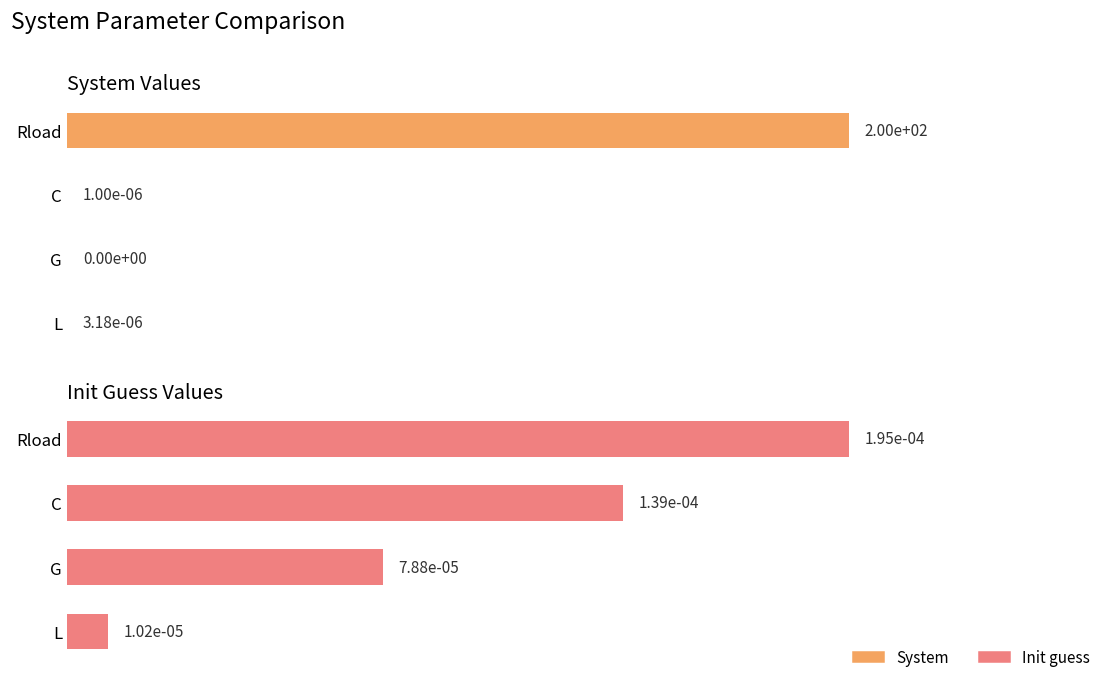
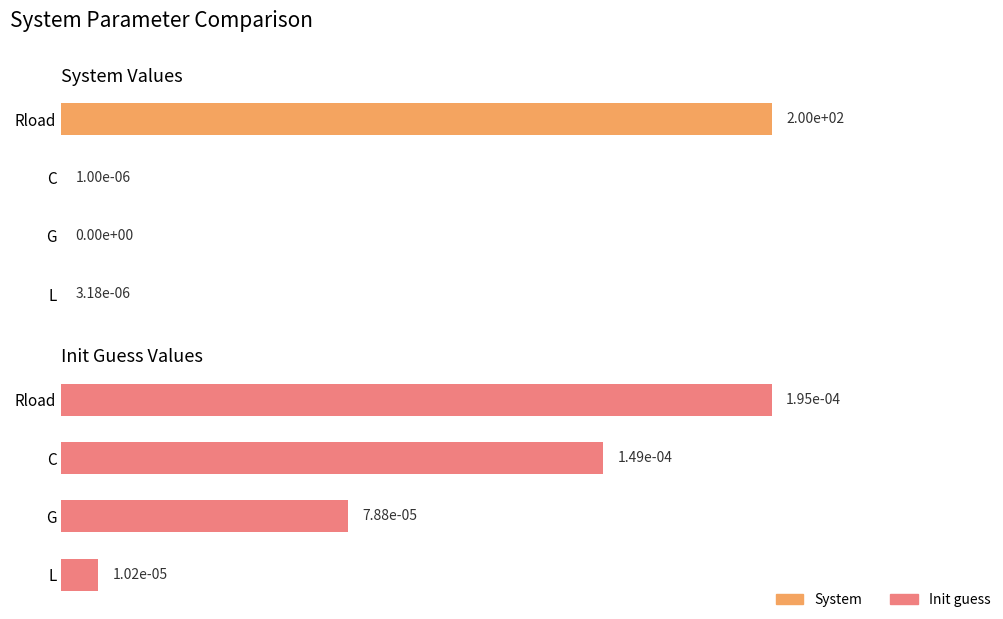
  {
    "System Values": {
      "Rload": "2.00e+02",
      "C": "1.00e-06",
      "G": "0.00e+00",
      "L": "3.18e-06"
    },
    "Init Guess Values": {
      "Rload": "1.95e-04",
-     "C": "1.39e-04",
+     "C": "1.49e-04",
      "G": "7.88e-05",
      "L": "1.02e-05"
    }
  }
